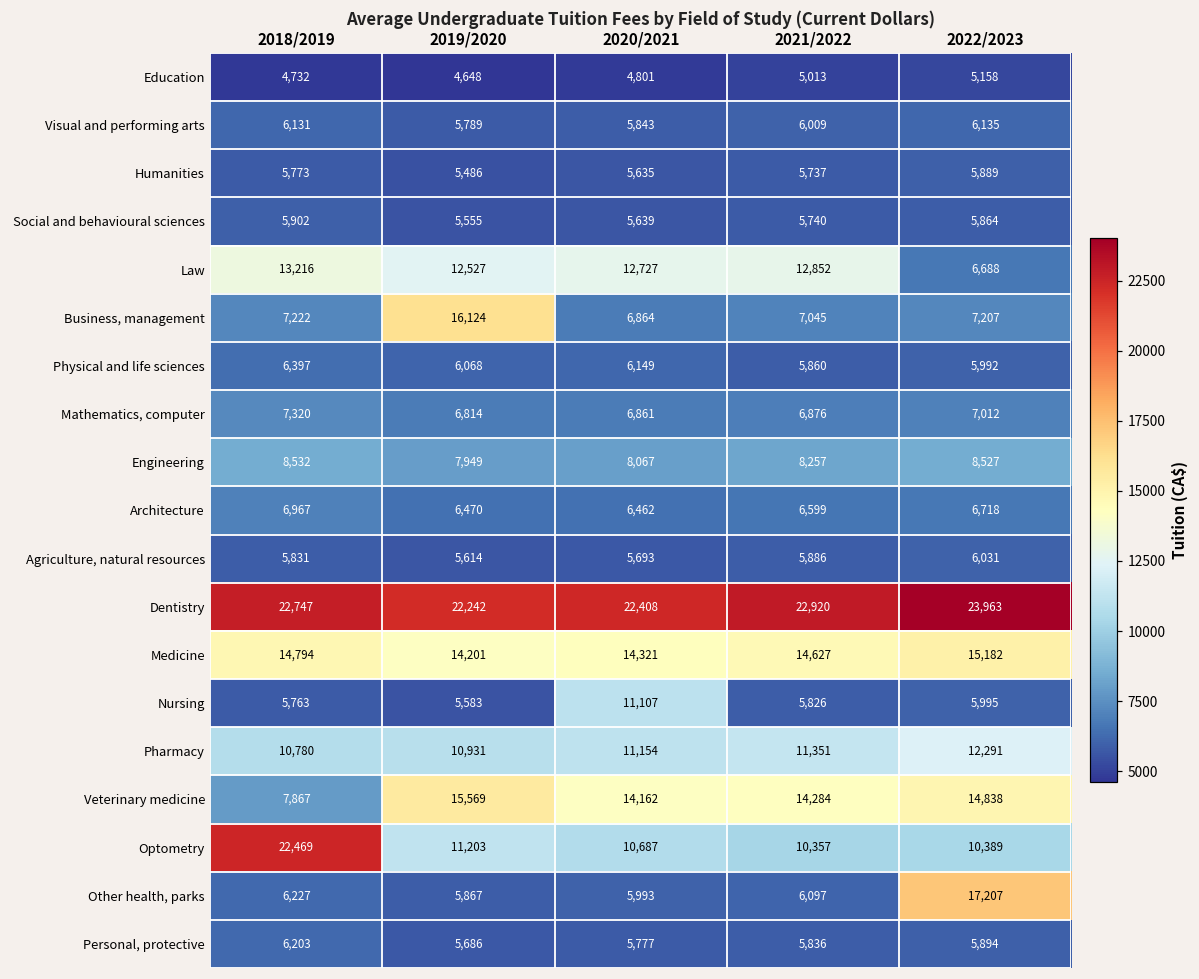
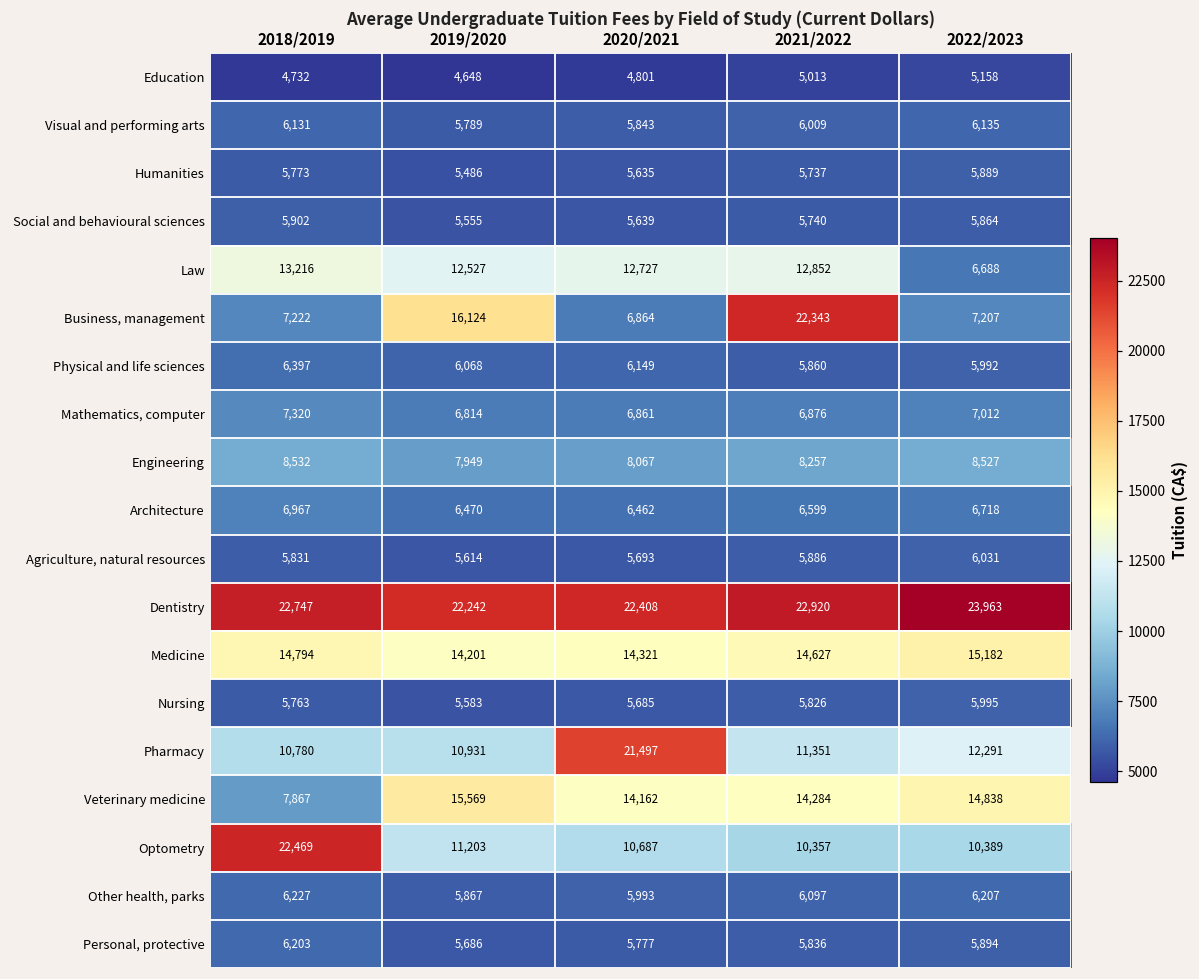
  {
    "Education": {
      "2018/2019": "4,732",
      "2019/2020": "4,648",
      "2020/2021": "4,801",
      "2021/2022": "5,013",
      "2022/2023": "5,158"
    },
    "Visual and performing arts": {
      "2018/2019": "6,131",
      "2019/2020": "5,789",
      "2020/2021": "5,843",
      "2021/2022": "6,009",
      "2022/2023": "6,135"
    },
    "Humanities": {
      "2018/2019": "5,773",
      "2019/2020": "5,486",
      "2020/2021": "5,635",
      "2021/2022": "5,737",
      "2022/2023": "5,889"
    },
    "Social and behavioural sciences": {
      "2018/2019": "5,902",
      "2019/2020": "5,555",
      "2020/2021": "5,639",
      "2021/2022": "5,740",
      "2022/2023": "5,864"
    },
    "Law": {
      "2018/2019": "13,216",
      "2019/2020": "12,527",
      "2020/2021": "12,727",
      "2021/2022": "12,852",
      "2022/2023": "6,688"
    },
    "Business, management": {
      "2018/2019": "7,222",
      "2019/2020": "16,124",
      "2020/2021": "6,864",
-     "2021/2022": "7,045",
+     "2021/2022": "22,343",
      "2022/2023": "7,207"
    },
    "Physical and life sciences": {
      "2018/2019": "6,397",
      "2019/2020": "6,068",
      "2020/2021": "6,149",
      "2021/2022": "5,860",
      "2022/2023": "5,992"
    },
    "Mathematics, computer": {
      "2018/2019": "7,320",
      "2019/2020": "6,814",
      "2020/2021": "6,861",
      "2021/2022": "6,876",
      "2022/2023": "7,012"
    },
    "Engineering": {
      "2018/2019": "8,532",
      "2019/2020": "7,949",
      "2020/2021": "8,067",
      "2021/2022": "8,257",
      "2022/2023": "8,527"
    },
    "Architecture": {
      "2018/2019": "6,967",
      "2019/2020": "6,470",
      "2020/2021": "6,462",
      "2021/2022": "6,599",
      "2022/2023": "6,718"
    },
    "Agriculture, natural resources": {
      "2018/2019": "5,831",
      "2019/2020": "5,614",
      "2020/2021": "5,693",
      "2021/2022": "5,886",
      "2022/2023": "6,031"
    },
    "Dentistry": {
      "2018/2019": "22,747",
      "2019/2020": "22,242",
      "2020/2021": "22,408",
      "2021/2022": "22,920",
      "2022/2023": "23,963"
    },
    "Medicine": {
      "2018/2019": "14,794",
      "2019/2020": "14,201",
      "2020/2021": "14,321",
      "2021/2022": "14,627",
      "2022/2023": "15,182"
    },
    "Nursing": {
      "2018/2019": "5,763",
      "2019/2020": "5,583",
-     "2020/2021": "11,107",
+     "2020/2021": "5,685",
      "2021/2022": "5,826",
      "2022/2023": "5,995"
    },
    "Pharmacy": {
      "2018/2019": "10,780",
      "2019/2020": "10,931",
-     "2020/2021": "11,154",
+     "2020/2021": "21,497",
      "2021/2022": "11,351",
      "2022/2023": "12,291"
    },
    "Veterinary medicine": {
      "2018/2019": "7,867",
      "2019/2020": "15,569",
      "2020/2021": "14,162",
      "2021/2022": "14,284",
      "2022/2023": "14,838"
    },
    "Optometry": {
      "2018/2019": "22,469",
      "2019/2020": "11,203",
      "2020/2021": "10,687",
      "2021/2022": "10,357",
      "2022/2023": "10,389"
    },
    "Other health, parks": {
      "2018/2019": "6,227",
      "2019/2020": "5,867",
      "2020/2021": "5,993",
      "2021/2022": "6,097",
-     "2022/2023": "17,207"
+     "2022/2023": "6,207"
    },
    "Personal, protective": {
      "2018/2019": "6,203",
      "2019/2020": "5,686",
      "2020/2021": "5,777",
      "2021/2022": "5,836",
      "2022/2023": "5,894"
    }
  }
